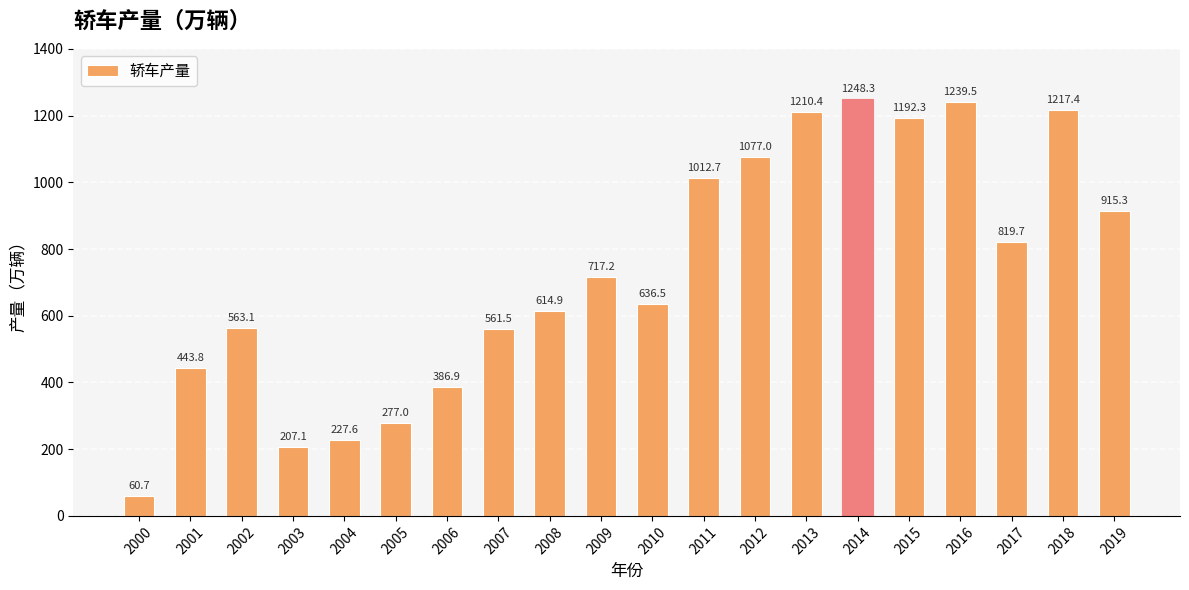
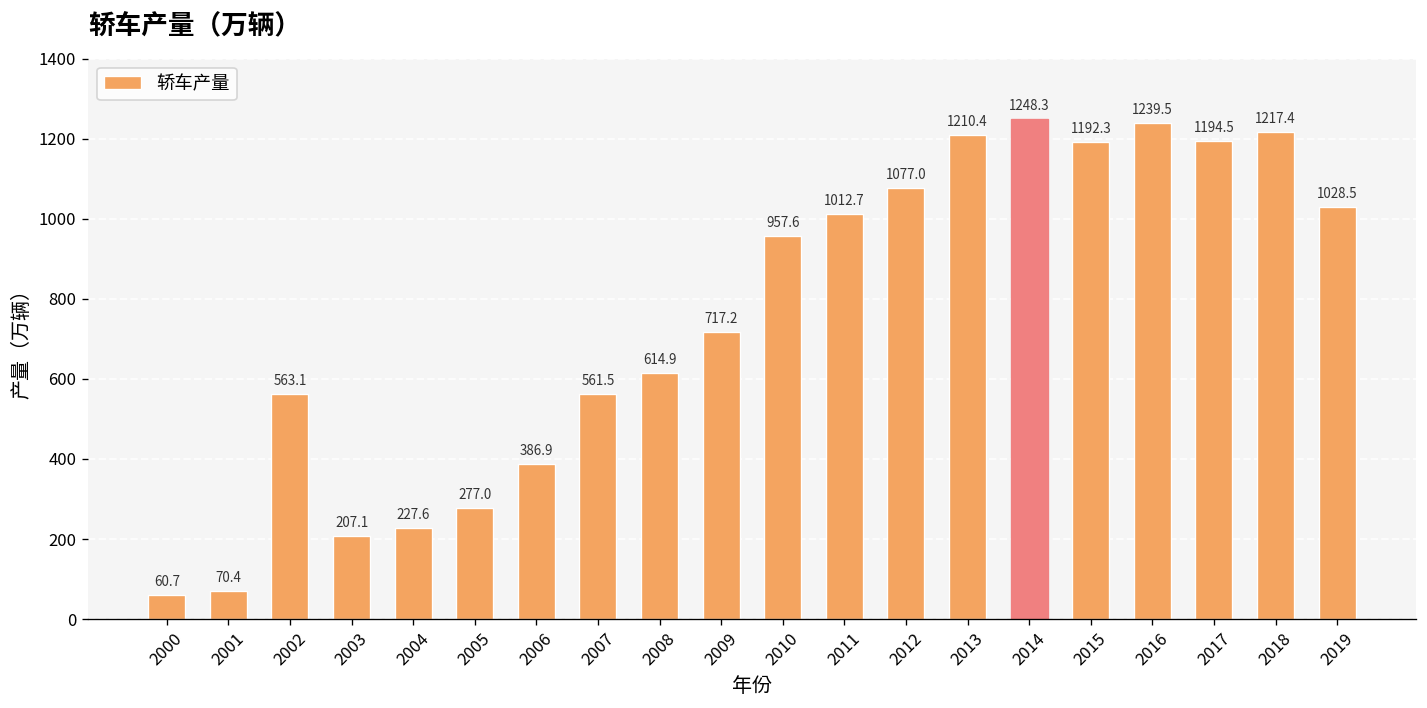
  {
    "2000": 60.7,
-   "2001": 443.8,
+   "2001": 70.4,
    "2002": 563.1,
    "2003": 207.1,
    "2004": 227.6,
    "2005": 277.0,
    "2006": 386.9,
    "2007": 561.5,
    "2008": 614.9,
    "2009": 717.2,
-   "2010": 636.5,
+   "2010": 957.6,
    "2011": 1012.7,
    "2012": 1077.0,
    "2013": 1210.4,
    "2014": 1248.3,
    "2015": 1192.3,
    "2016": 1239.5,
-   "2017": 819.7,
+   "2017": 1194.5,
    "2018": 1217.4,
-   "2019": 915.3
+   "2019": 1028.5
  }
